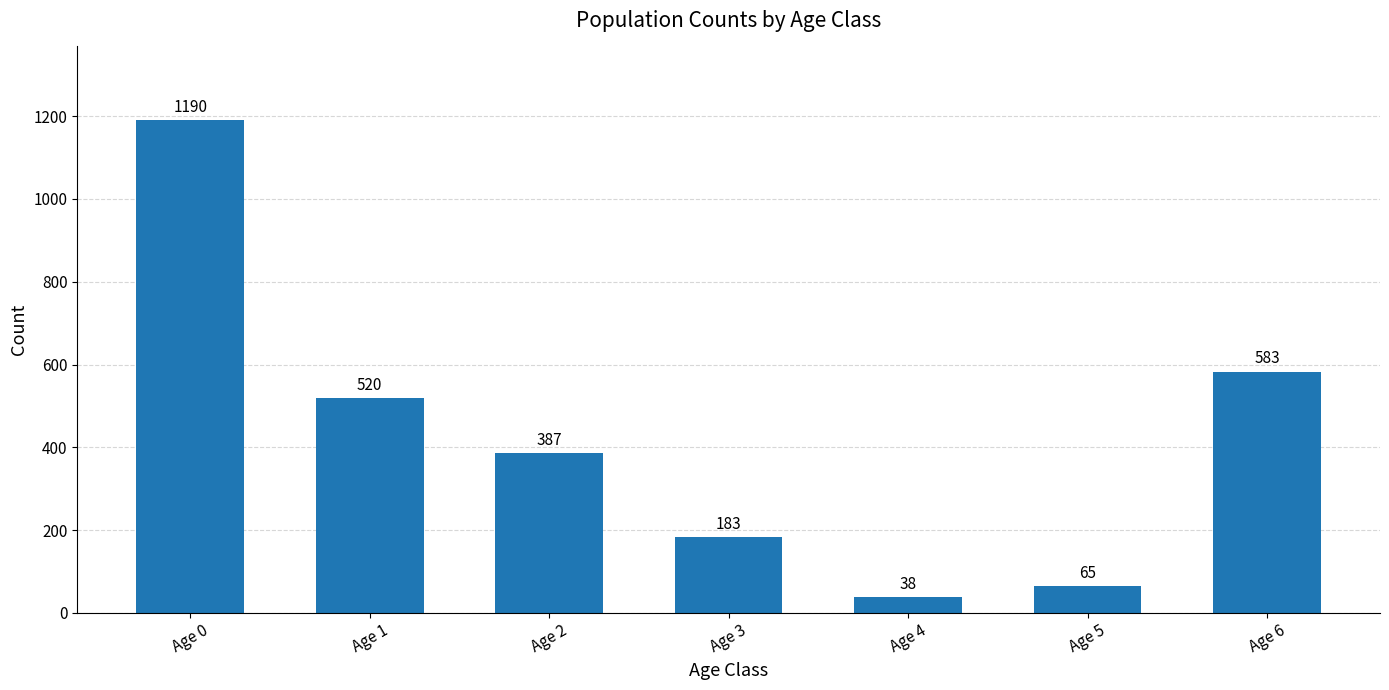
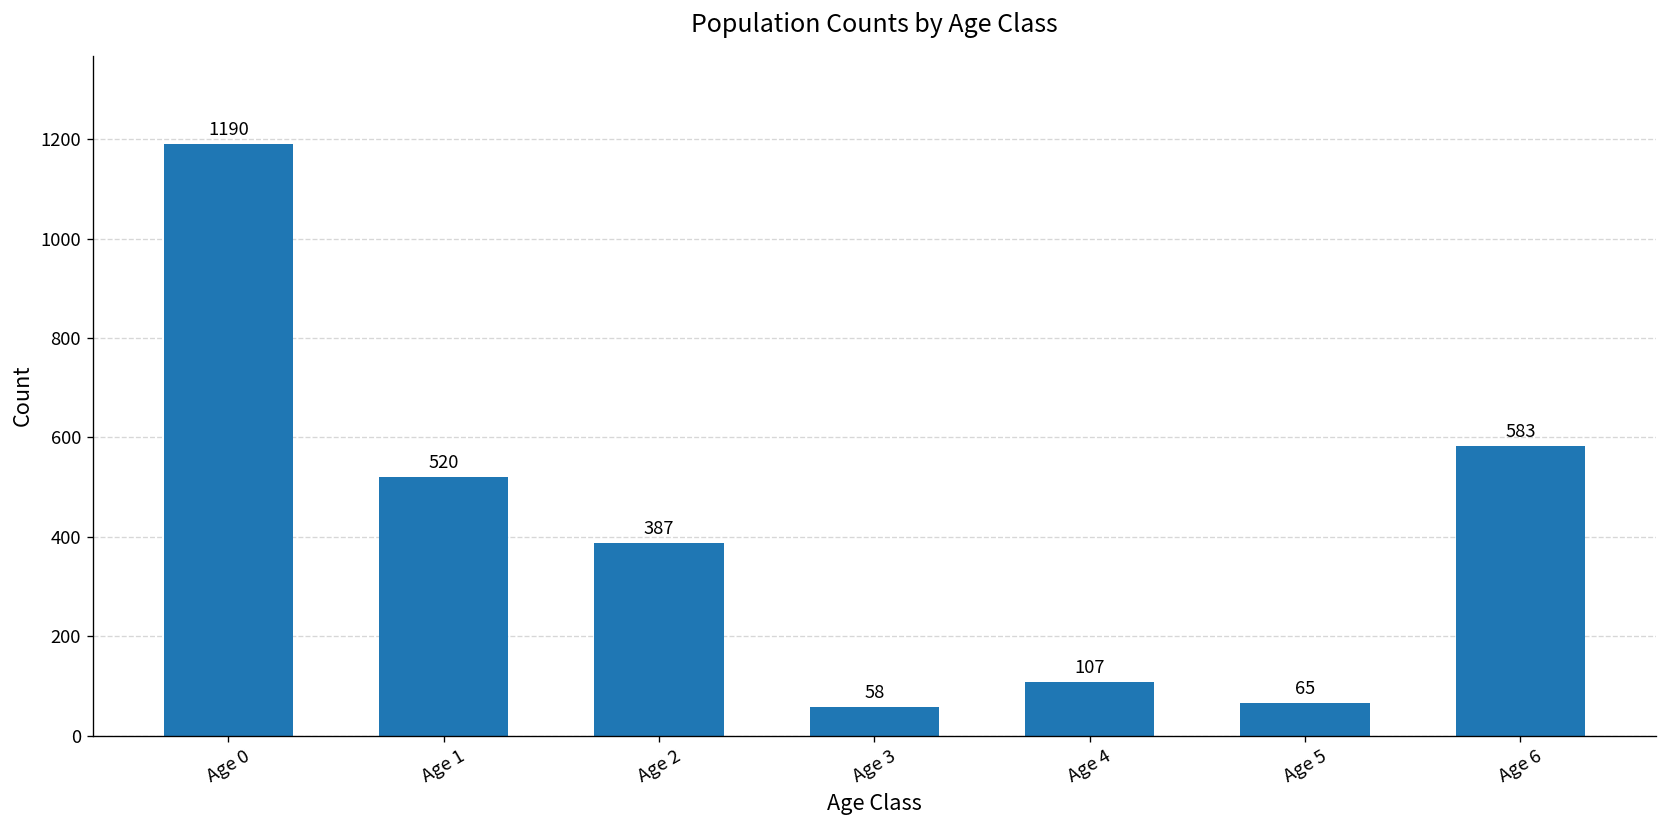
  {
    "Age 0": 1190,
    "Age 1": 520,
    "Age 2": 387,
-   "Age 3": 183,
-   "Age 4": 38,
+   "Age 3": 58,
+   "Age 4": 107,
    "Age 5": 65,
    "Age 6": 583
  }
